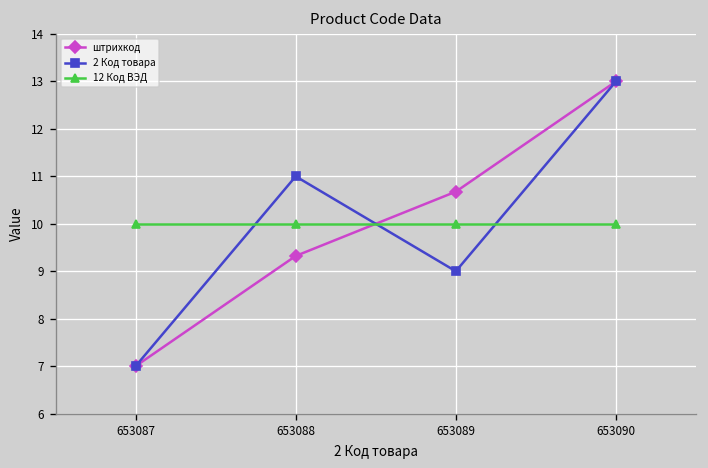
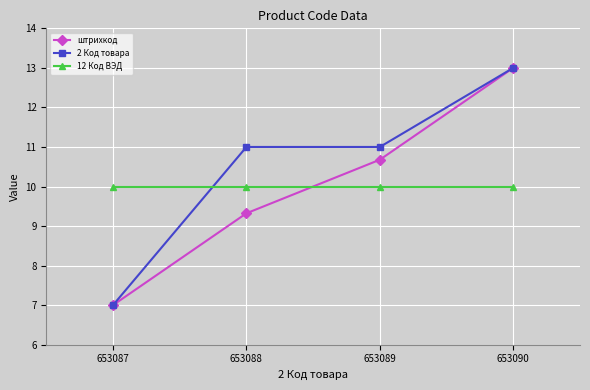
  {
    "штрихкод": {
      "653088": 9.3,
      "653089": 10.7
    },
    "2 Код товара": {
      "653088": 11.0,
-     "653089": 9.0
+     "653089": 11.0
    },
    "12 Код ВЭД": {
      "653087": 10.0,
      "653088": 10.0,
      "653089": 10.0,
      "653090": 10.0
    }
  }
